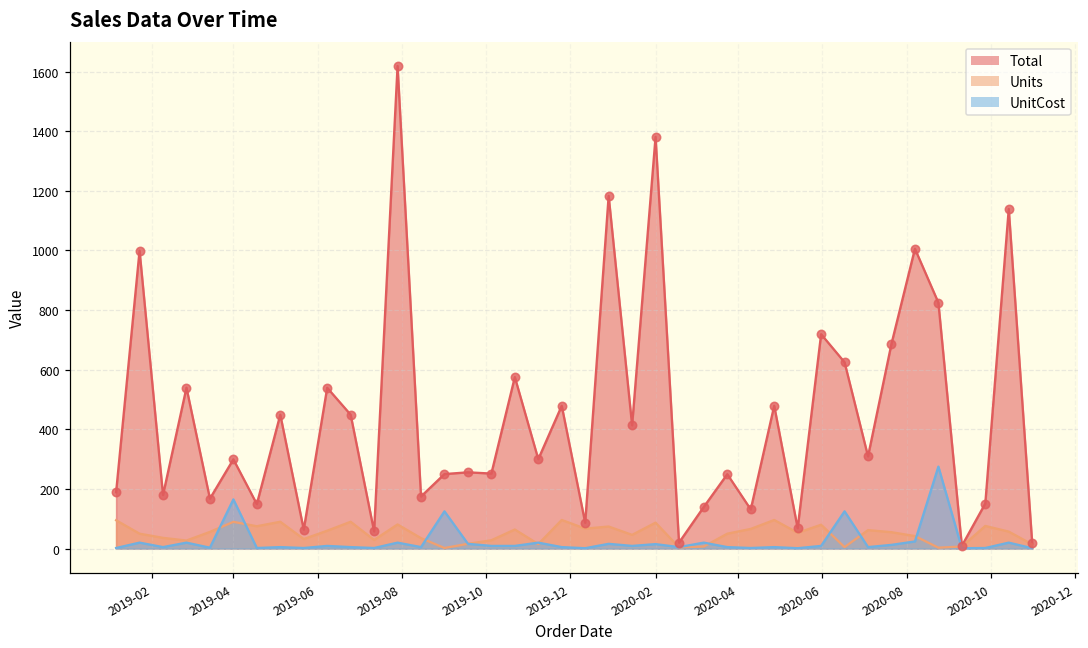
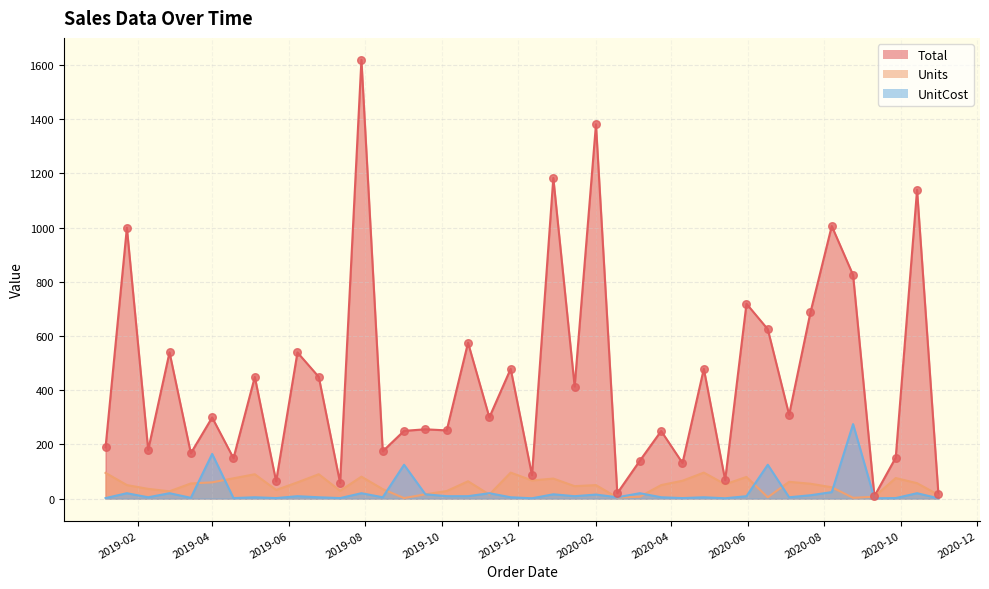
  {
    "Total": {
      "2019-04": 300,
      "2020-02": 1380
    },
    "Units": {
-     "2019-04": 90,
-     "2020-02": 90
+     "2019-04": 60,
+     "2020-02": 50
    },
    "UnitCost": {
      "2019-04": 170,
      "2020-02": 20
    }
  }
